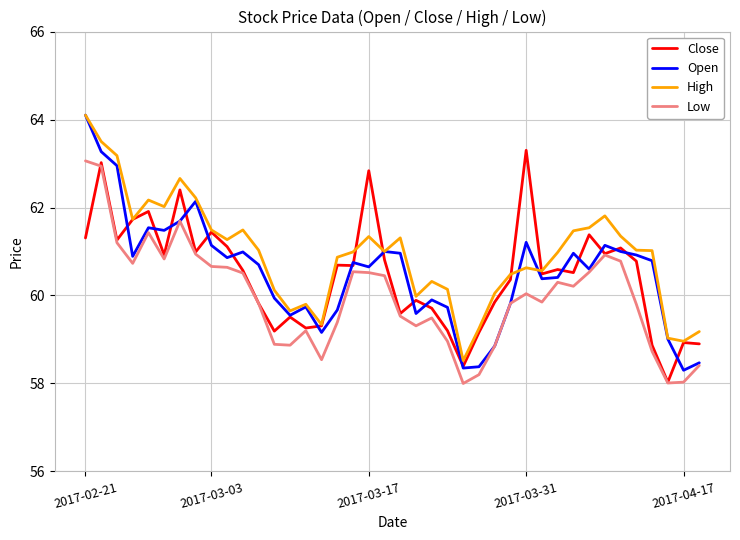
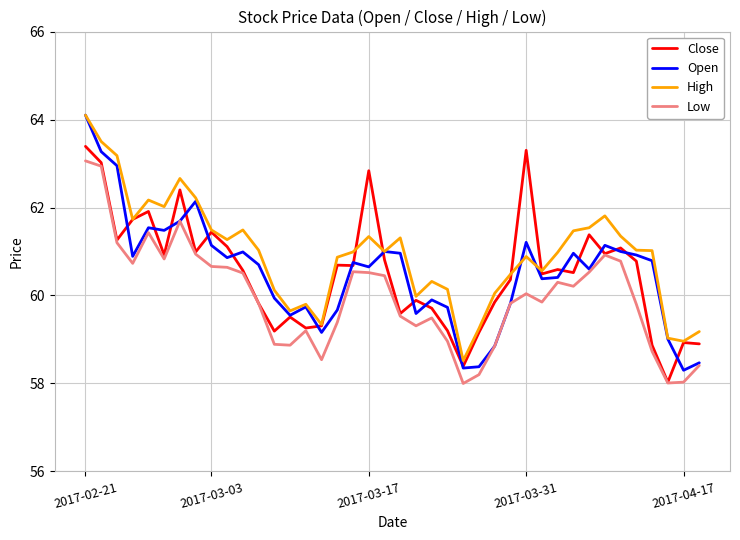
  {
    "Close": {
-     "2017-02-21": 61.3,
+     "2017-02-21": 63.4,
      "2017-03-17": 62.8,
      "2017-03-31": 63.3
    },
    "Open": {
      "2017-03-03": 61.1,
      "2017-03-17": 60.7,
      "2017-03-31": 61.2,
      "2017-04-17": 58.3
    },
    "High": {
      "2017-03-17": 61.3,
-     "2017-03-31": 60.6
+     "2017-03-31": 60.9
    },
    "Low": {
      "2017-02-21": 63.1,
      "2017-03-03": 60.7,
      "2017-03-17": 60.5,
      "2017-03-31": 60.0,
      "2017-04-17": 58.0
    }
  }
